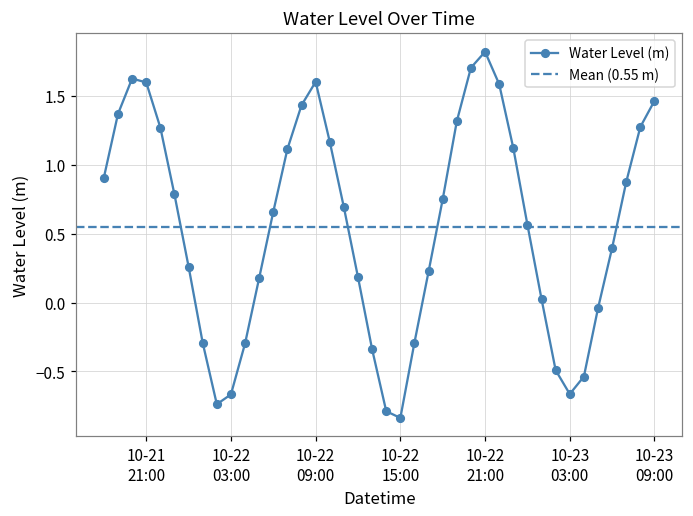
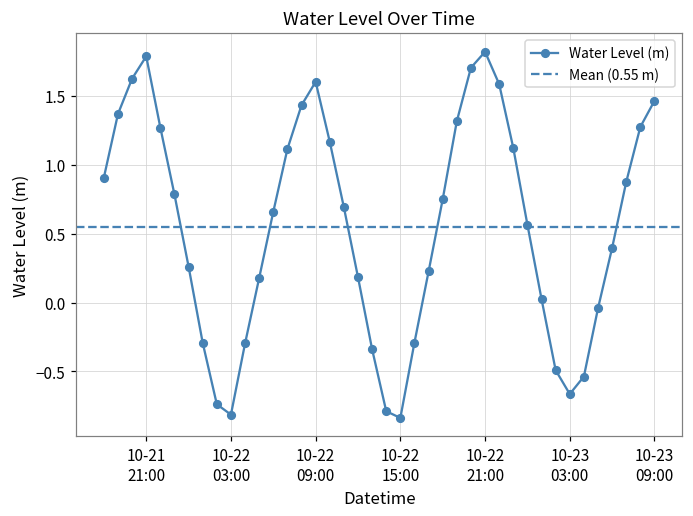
  {
-   "10-21 21:00": 1.60,
-   "10-22 03:00": -0.67,
+   "10-21 21:00": 1.79,
+   "10-22 03:00": -0.81,
    "10-22 09:00": 1.60,
    "10-22 15:00": -0.84,
    "10-22 21:00": 1.82,
    "10-23 03:00": -0.66,
    "10-23 09:00": 1.46
  }
